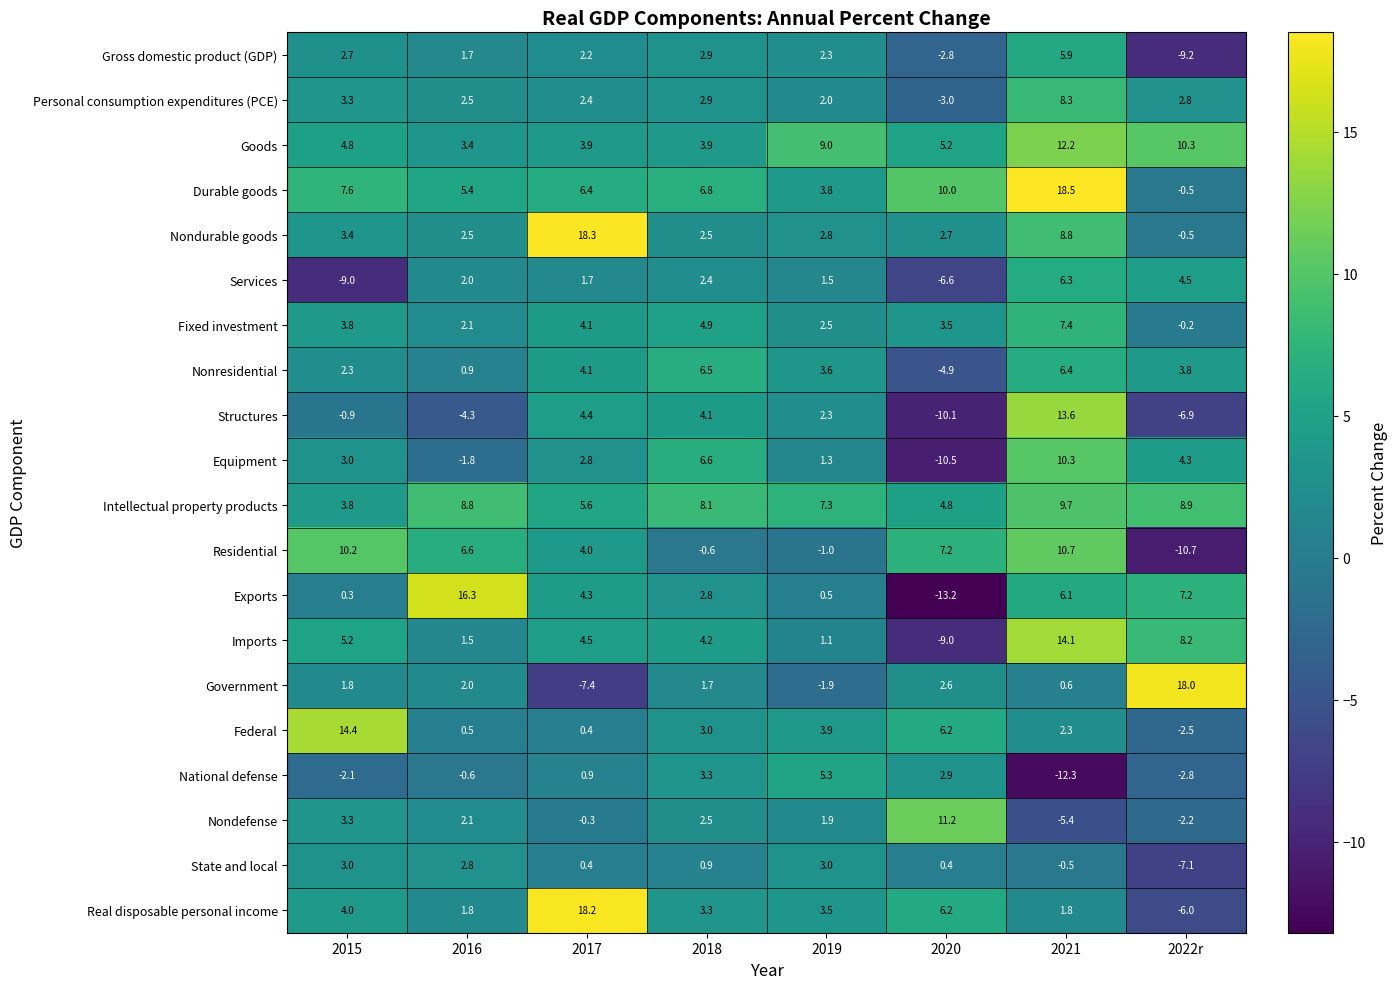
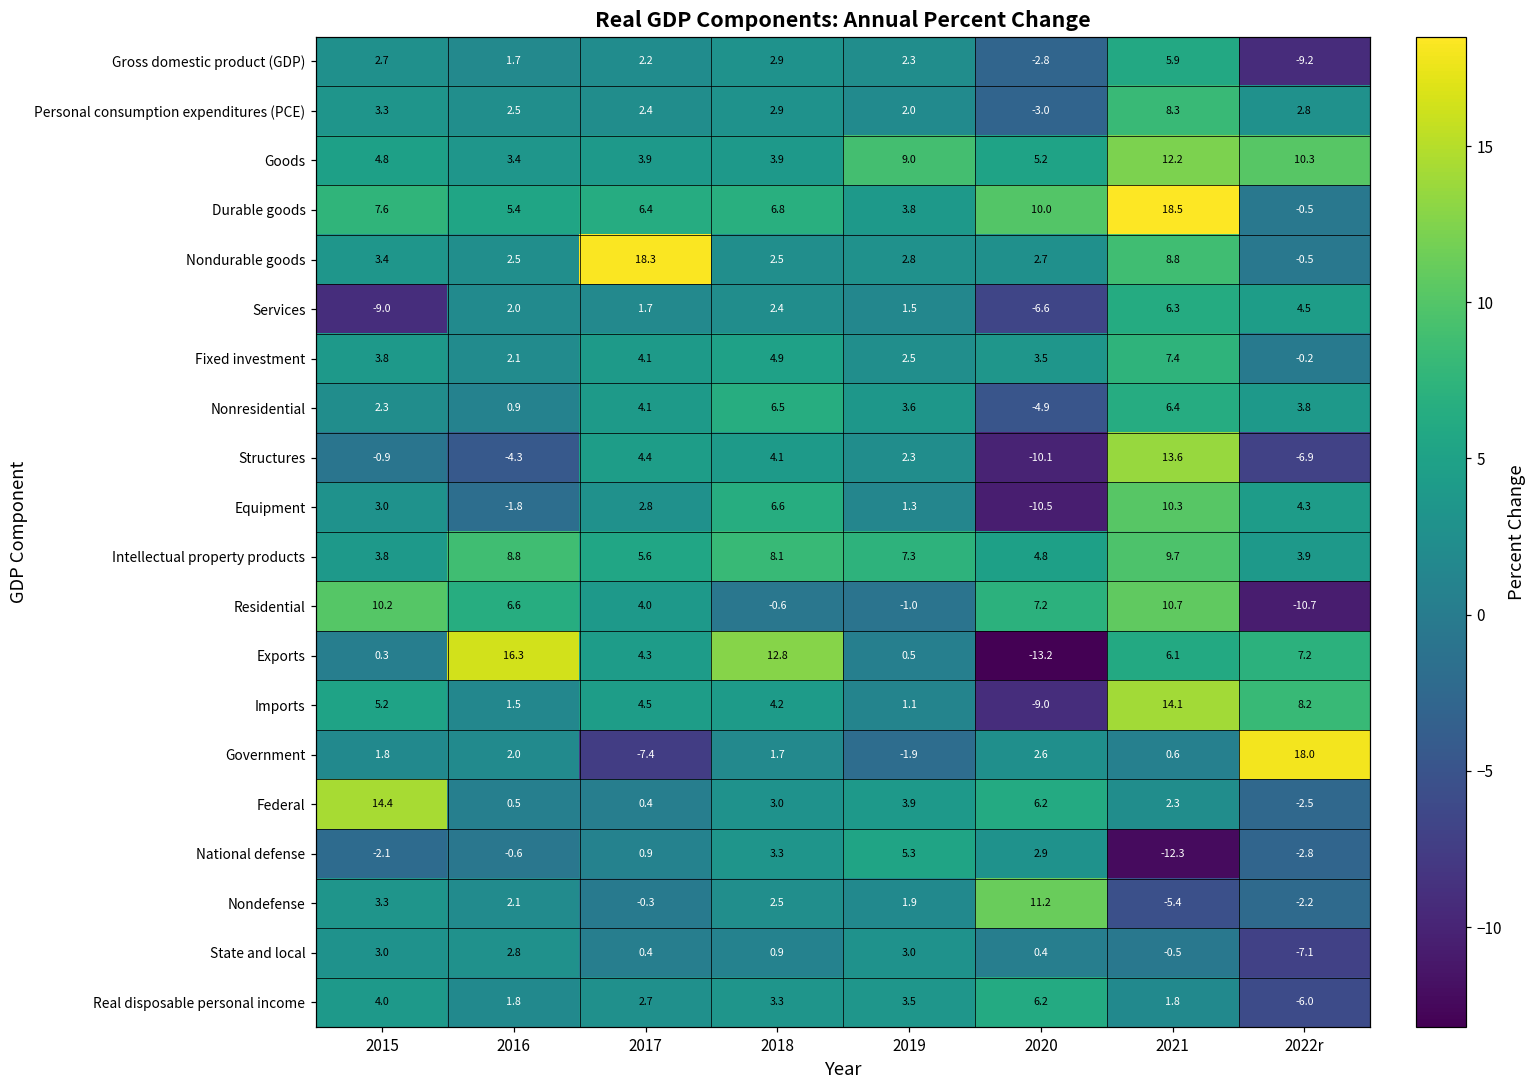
  {
    "Gross domestic product (GDP)": {
      "2015": 2.7,
      "2016": 1.7,
      "2017": 2.2,
      "2018": 2.9,
      "2019": 2.3,
      "2020": -2.8,
      "2021": 5.9,
      "2022r": -9.2
    },
    "Personal consumption expenditures (PCE)": {
      "2015": 3.3,
      "2016": 2.5,
      "2017": 2.4,
      "2018": 2.9,
      "2019": 2.0,
      "2020": -3.0,
      "2021": 8.3,
      "2022r": 2.8
    },
    "Goods": {
      "2015": 4.8,
      "2016": 3.4,
      "2017": 3.9,
      "2018": 3.9,
      "2019": 9.0,
      "2020": 5.2,
      "2021": 12.2,
      "2022r": 10.3
    },
    "Durable goods": {
      "2015": 7.6,
      "2016": 5.4,
      "2017": 6.4,
      "2018": 6.8,
      "2019": 3.8,
      "2020": 10.0,
      "2021": 18.5,
      "2022r": -0.5
    },
    "Nondurable goods": {
      "2015": 3.4,
      "2016": 2.5,
      "2017": 18.3,
      "2018": 2.5,
      "2019": 2.8,
      "2020": 2.7,
      "2021": 8.8,
      "2022r": -0.5
    },
    "Services": {
      "2015": -9.0,
      "2016": 2.0,
      "2017": 1.7,
      "2018": 2.4,
      "2019": 1.5,
      "2020": -6.6,
      "2021": 6.3,
      "2022r": 4.5
    },
    "Fixed investment": {
      "2015": 3.8,
      "2016": 2.1,
      "2017": 4.1,
      "2018": 4.9,
      "2019": 2.5,
      "2020": 3.5,
      "2021": 7.4,
      "2022r": -0.2
    },
    "Nonresidential": {
      "2015": 2.3,
      "2016": 0.9,
      "2017": 4.1,
      "2018": 6.5,
      "2019": 3.6,
      "2020": -4.9,
      "2021": 6.4,
      "2022r": 3.8
    },
    "Structures": {
      "2015": -0.9,
      "2016": -4.3,
      "2017": 4.4,
      "2018": 4.1,
      "2019": 2.3,
      "2020": -10.1,
      "2021": 13.6,
      "2022r": -6.9
    },
    "Equipment": {
      "2015": 3.0,
      "2016": -1.8,
      "2017": 2.8,
      "2018": 6.6,
      "2019": 1.3,
      "2020": -10.5,
      "2021": 10.3,
      "2022r": 4.3
    },
    "Intellectual property products": {
      "2015": 3.8,
      "2016": 8.8,
      "2017": 5.6,
      "2018": 8.1,
      "2019": 7.3,
      "2020": 4.8,
      "2021": 9.7,
-     "2022r": 8.9
+     "2022r": 3.9
    },
    "Residential": {
      "2015": 10.2,
      "2016": 6.6,
      "2017": 4.0,
      "2018": -0.6,
      "2019": -1.0,
      "2020": 7.2,
      "2021": 10.7,
      "2022r": -10.7
    },
    "Exports": {
      "2015": 0.3,
      "2016": 16.3,
      "2017": 4.3,
-     "2018": 2.8,
+     "2018": 12.8,
      "2019": 0.5,
      "2020": -13.2,
      "2021": 6.1,
      "2022r": 7.2
    },
    "Imports": {
      "2015": 5.2,
      "2016": 1.5,
      "2017": 4.5,
      "2018": 4.2,
      "2019": 1.1,
      "2020": -9.0,
      "2021": 14.1,
      "2022r": 8.2
    },
    "Government": {
      "2015": 1.8,
      "2016": 2.0,
      "2017": -7.4,
      "2018": 1.7,
      "2019": -1.9,
      "2020": 2.6,
      "2021": 0.6,
      "2022r": 18.0
    },
    "Federal": {
      "2015": 14.4,
      "2016": 0.5,
      "2017": 0.4,
      "2018": 3.0,
      "2019": 3.9,
      "2020": 6.2,
      "2021": 2.3,
      "2022r": -2.5
    },
    "National defense": {
      "2015": -2.1,
      "2016": -0.6,
      "2017": 0.9,
      "2018": 3.3,
      "2019": 5.3,
      "2020": 2.9,
      "2021": -12.3,
      "2022r": -2.8
    },
    "Nondefense": {
      "2015": 3.3,
      "2016": 2.1,
      "2017": -0.3,
      "2018": 2.5,
      "2019": 1.9,
      "2020": 11.2,
      "2021": -5.4,
      "2022r": -2.2
    },
    "State and local": {
      "2015": 3.0,
      "2016": 2.8,
      "2017": 0.4,
      "2018": 0.9,
      "2019": 3.0,
      "2020": 0.4,
      "2021": -0.5,
      "2022r": -7.1
    },
    "Real disposable personal income": {
      "2015": 4.0,
      "2016": 1.8,
-     "2017": 18.2,
+     "2017": 2.7,
      "2018": 3.3,
      "2019": 3.5,
      "2020": 6.2,
      "2021": 1.8,
      "2022r": -6.0
    }
  }
